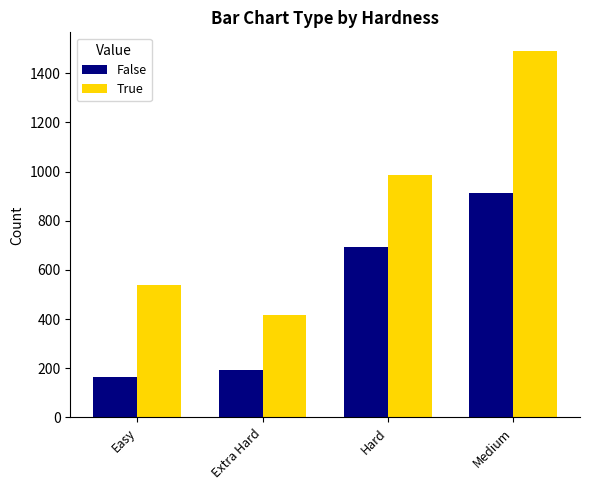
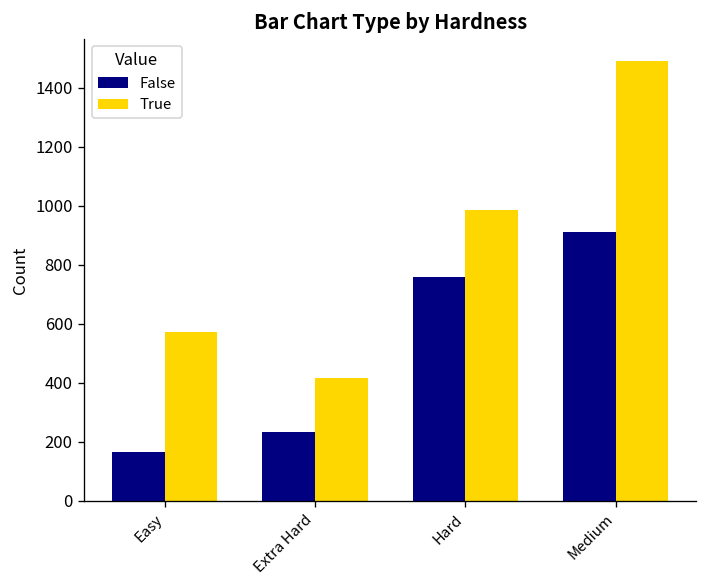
  {
    "False": {
      "Easy": 170,
-     "Extra Hard": 190,
-     "Hard": 690,
+     "Extra Hard": 240,
+     "Hard": 760,
      "Medium": 910
    },
    "True": {
-     "Easy": 540,
+     "Easy": 570,
      "Extra Hard": 420,
      "Hard": 990,
      "Medium": 1490
    }
  }
